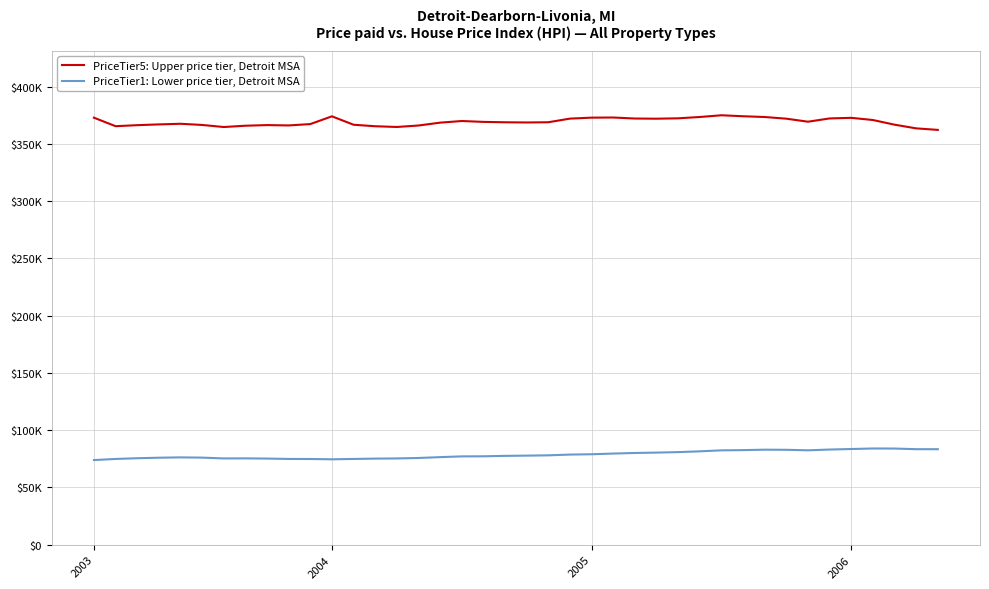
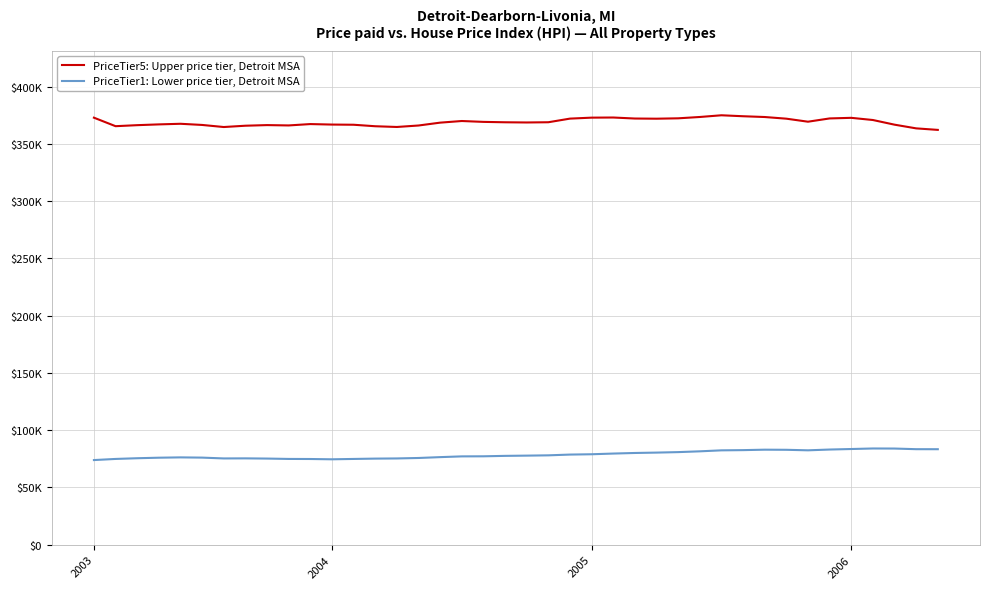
  {
    "PriceTier5: Upper price tier, Detroit MSA": {
      "2003": "$373000",
-     "2004": "$374000",
+     "2004": "$367000",
      "2005": "$373000",
      "2006": "$373000"
    }
  }
